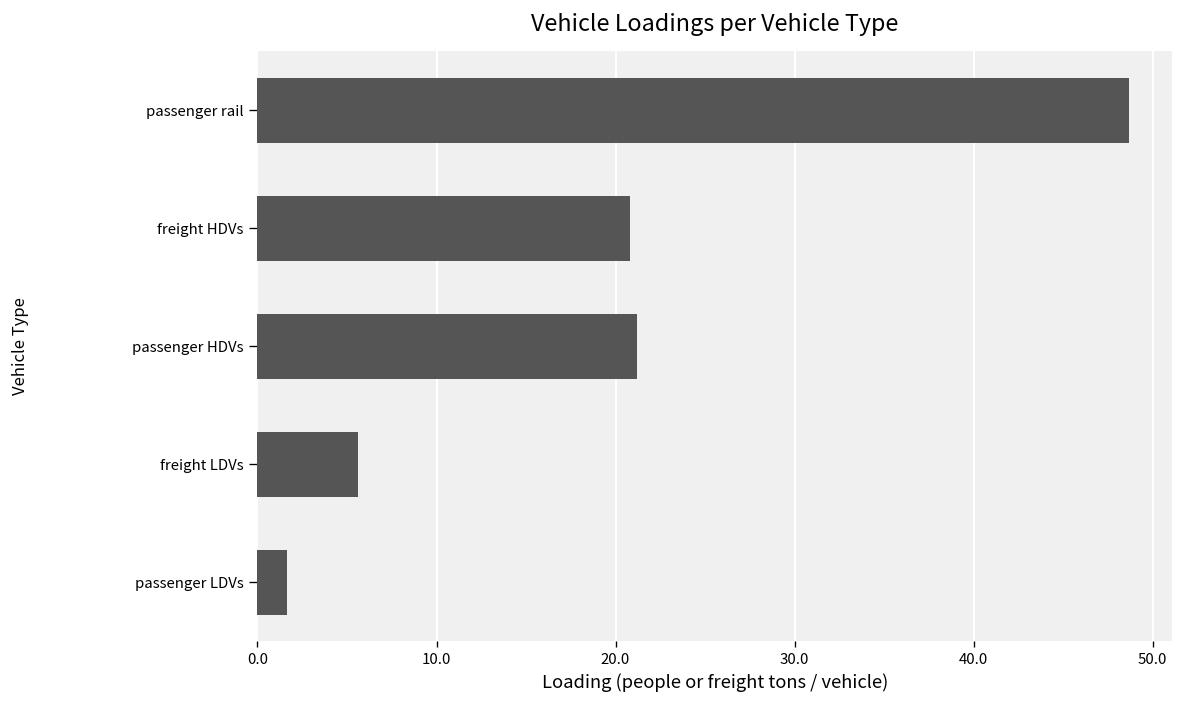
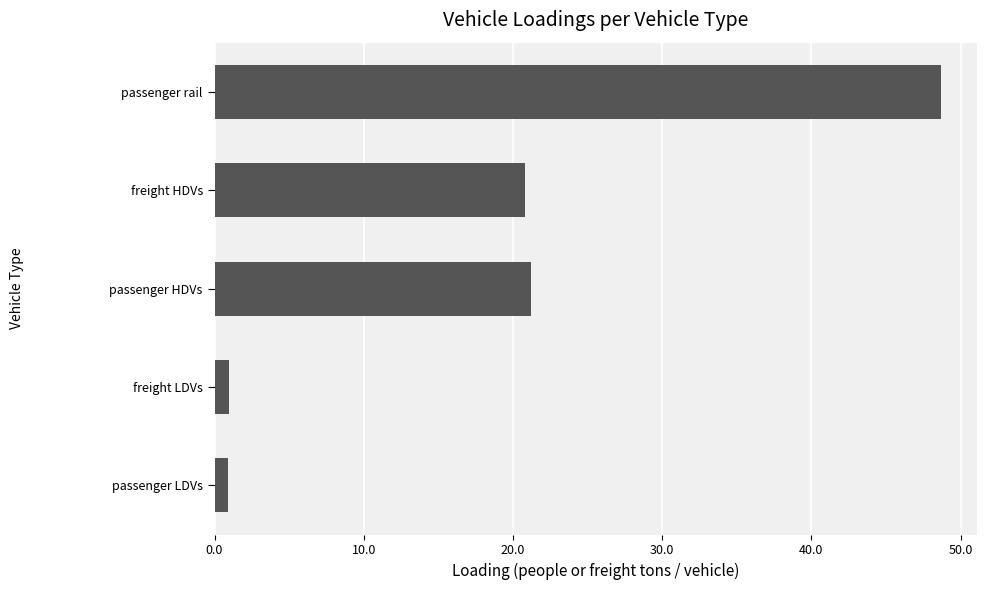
  {
    "passenger rail": 48.7,
    "freight HDVs": 20.8,
    "passenger HDVs": 21.2,
-   "freight LDVs": 5.6,
-   "passenger LDVs": 1.7
+   "freight LDVs": 1.0,
+   "passenger LDVs": 0.9
  }
